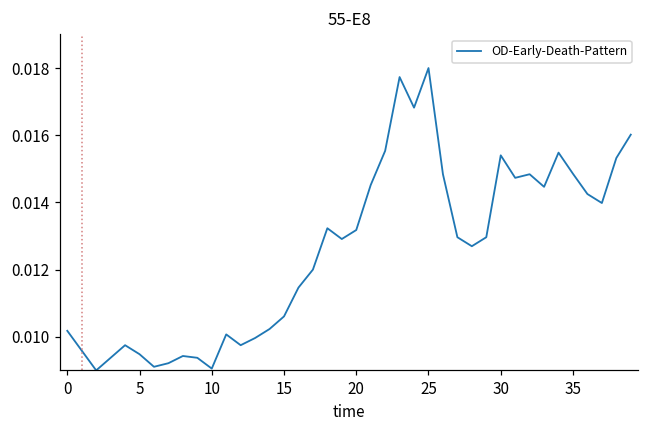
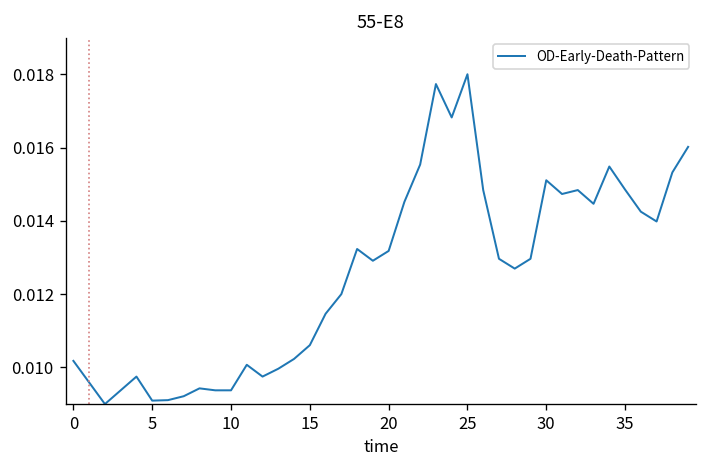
  {
    "0": 0.0102,
-   "5": 0.0095,
-   "10": 0.0091,
+   "5": 0.0091,
+   "10": 0.0094,
    "15": 0.0106,
    "20": 0.0132,
    "25": 0.0180,
-   "30": 0.0154,
+   "30": 0.0151,
    "35": 0.0149
  }
